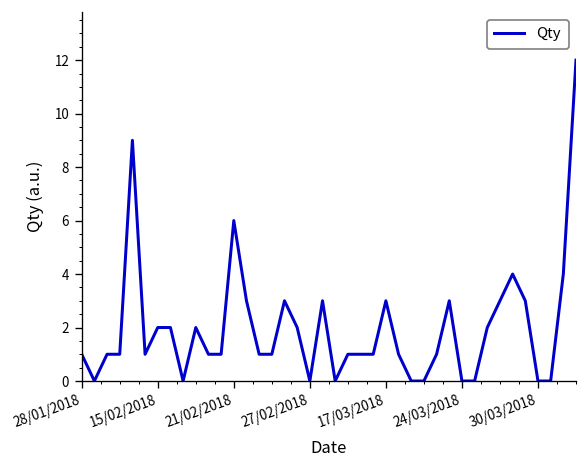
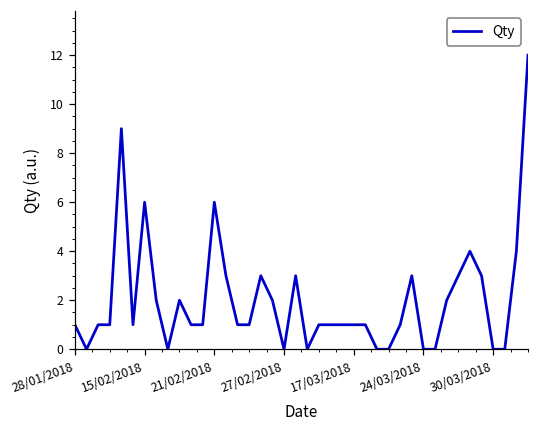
  {
    "28/01/2018": 1,
-   "15/02/2018": 2,
+   "15/02/2018": 6,
    "21/02/2018": 6,
    "27/02/2018": 0,
-   "17/03/2018": 3,
+   "17/03/2018": 1,
    "24/03/2018": 0,
    "30/03/2018": 0
  }
